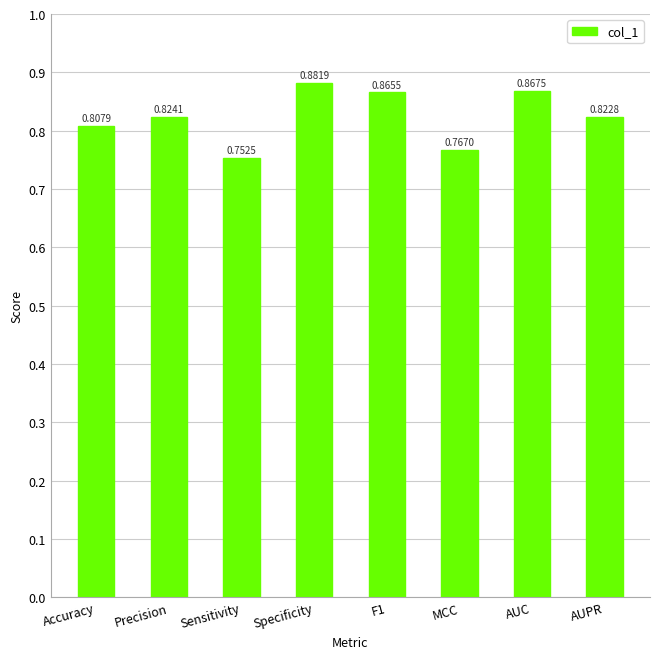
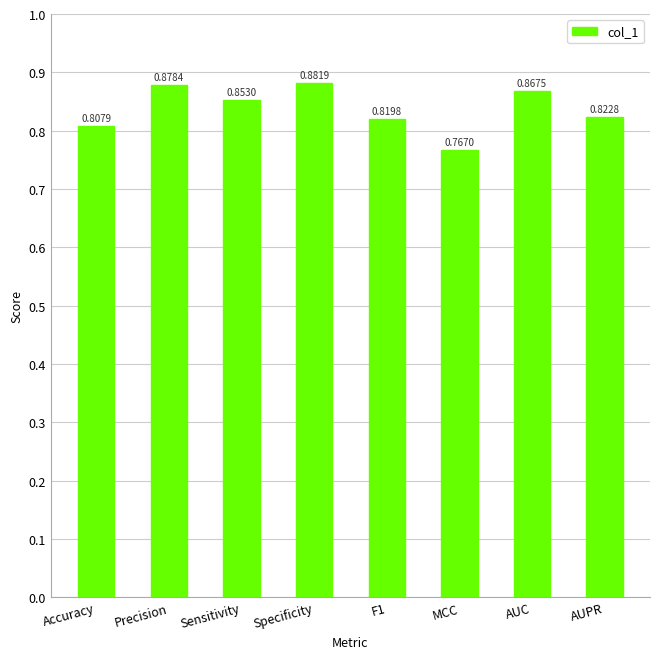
  {
    "Accuracy": 0.8079,
-   "Precision": 0.8241,
-   "Sensitivity": 0.7525,
+   "Precision": 0.8784,
+   "Sensitivity": 0.8530,
    "Specificity": 0.8819,
-   "F1": 0.8655,
+   "F1": 0.8198,
    "MCC": 0.7670,
    "AUC": 0.8675,
    "AUPR": 0.8228
  }
